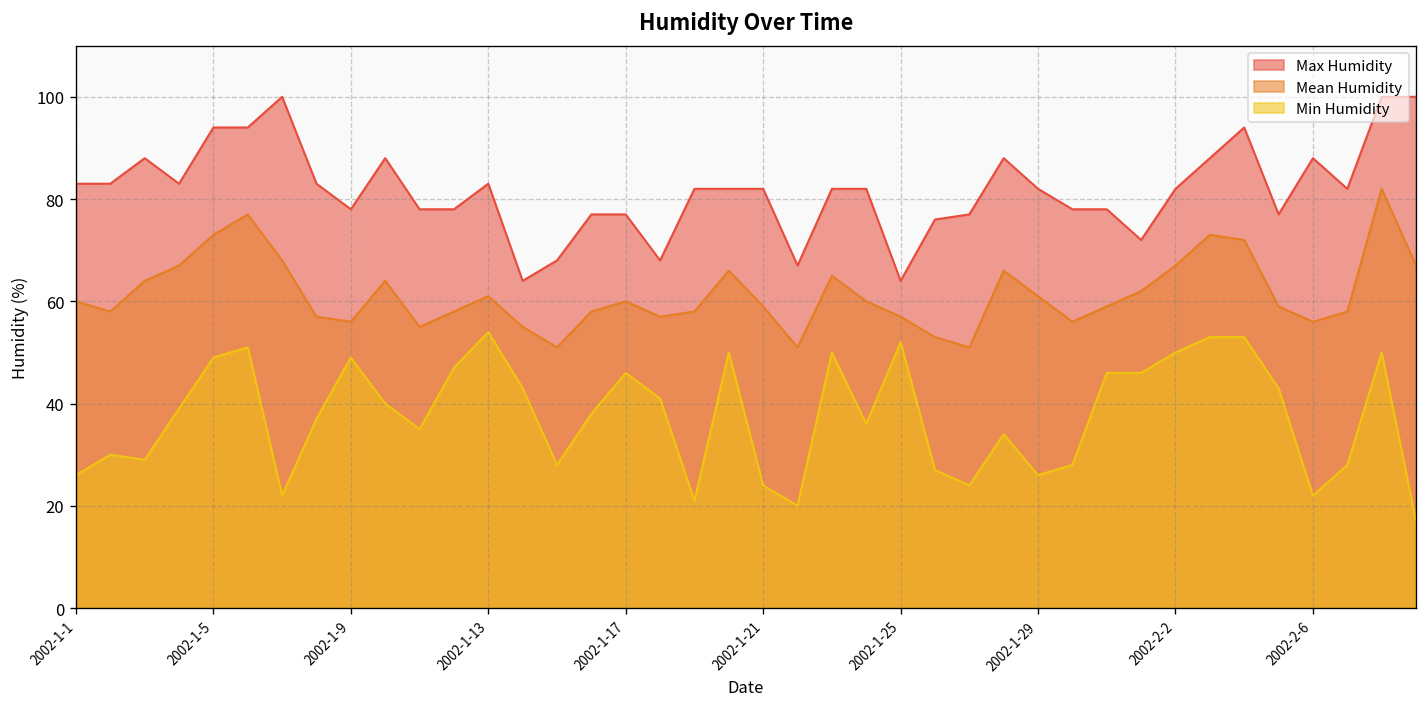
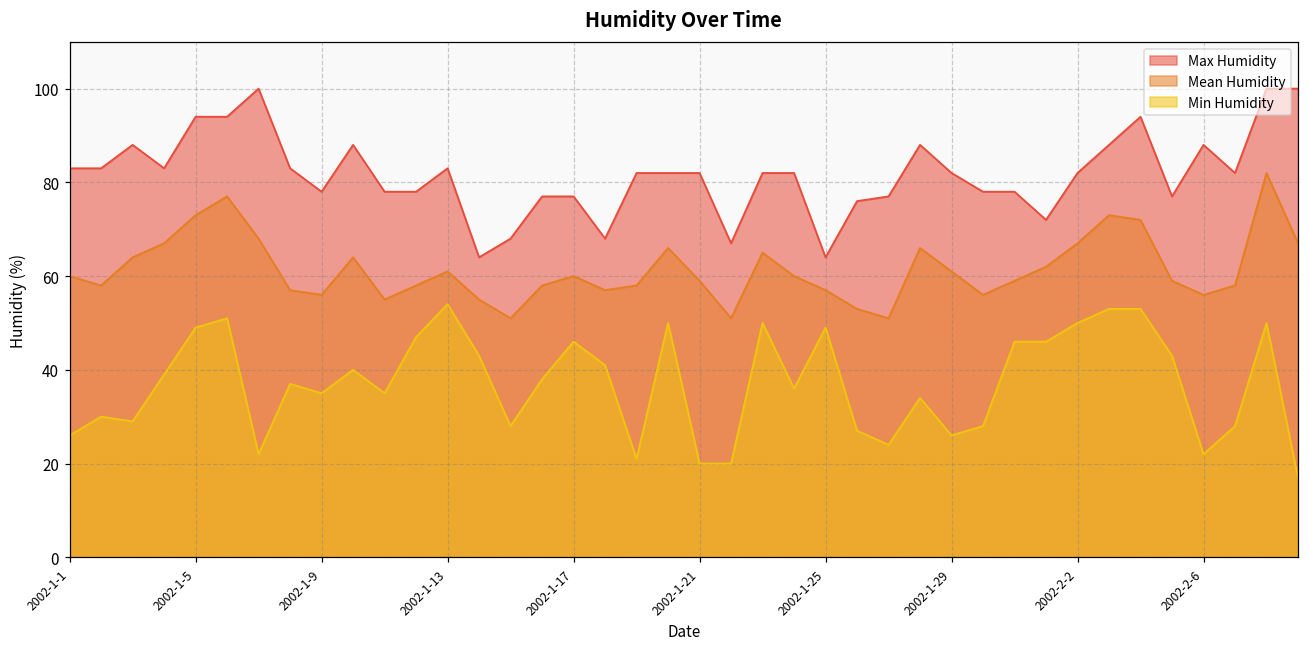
  {
    "Min Humidity": {
      "2002-1-1": 26,
      "2002-1-5": 49,
-     "2002-1-9": 49,
+     "2002-1-9": 35,
      "2002-1-13": 54,
      "2002-1-17": 46,
-     "2002-1-21": 24,
-     "2002-1-25": 52,
+     "2002-1-21": 20,
+     "2002-1-25": 49,
      "2002-1-29": 26,
      "2002-2-2": 50,
      "2002-2-6": 22
    }
  }
